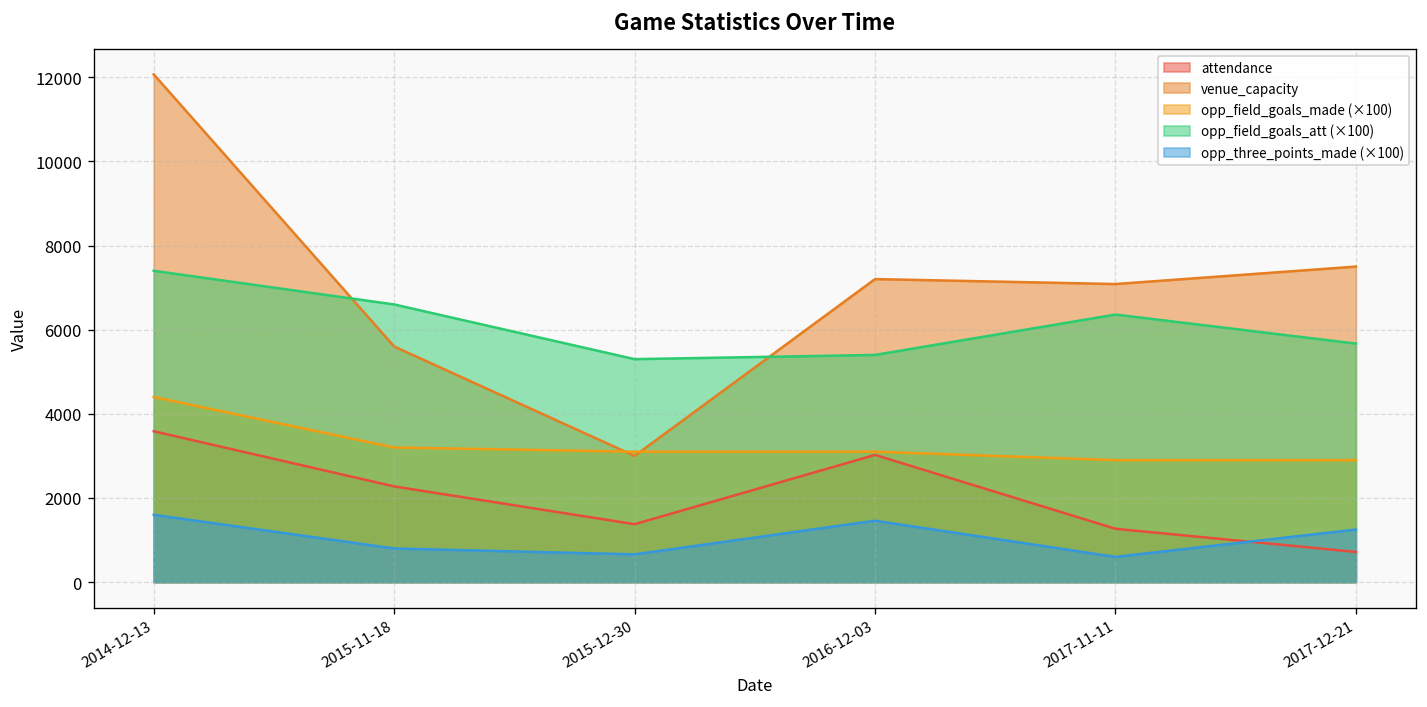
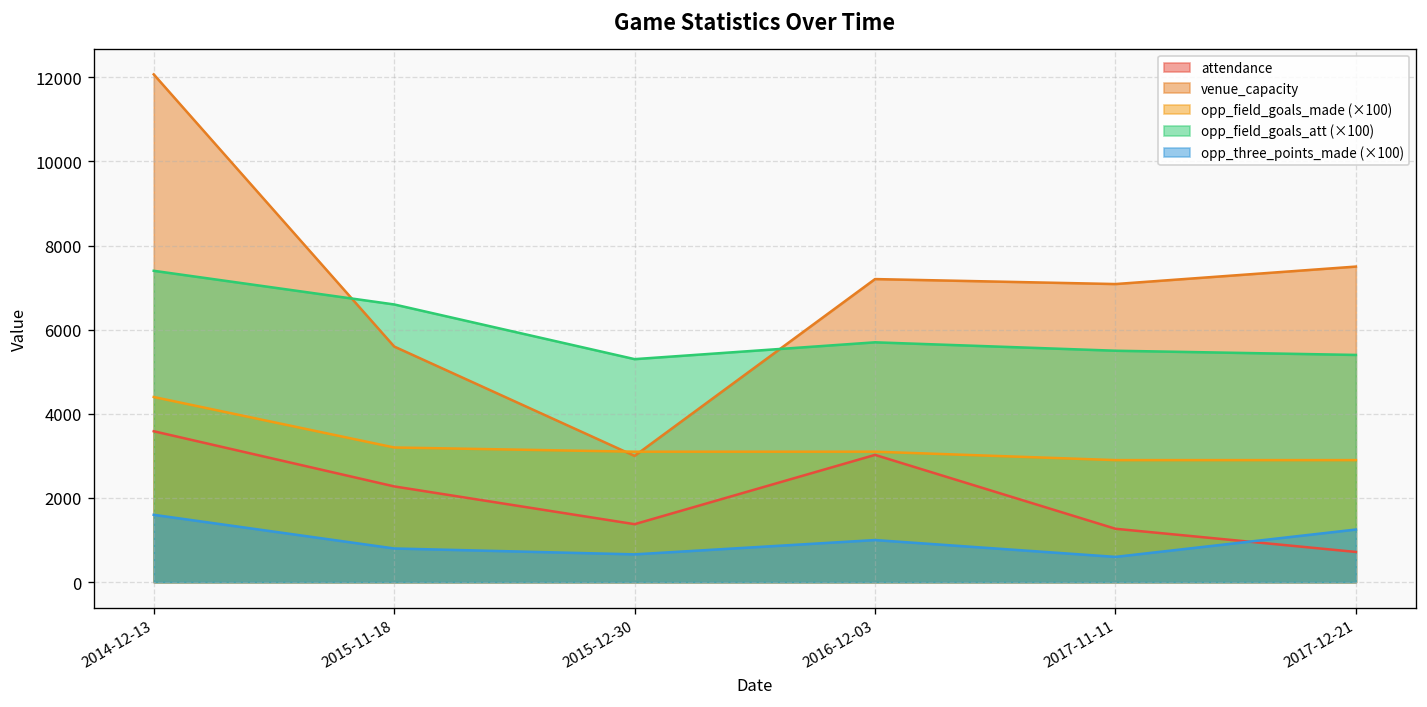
  {
    "opp_field_goals_att (×100)": {
      "2014-12-13": 7400,
      "2015-11-18": 6600,
      "2015-12-30": 5300,
-     "2016-12-03": 5400,
-     "2017-11-11": 6400,
-     "2017-12-21": 5700
+     "2016-12-03": 5700,
+     "2017-11-11": 5500,
+     "2017-12-21": 5400
    },
    "opp_three_points_made (×100)": {
      "2014-12-13": 1600,
      "2015-11-18": 800,
      "2015-12-30": 700,
-     "2016-12-03": 1500,
+     "2016-12-03": 1000,
      "2017-11-11": 600,
      "2017-12-21": 1300
    }
  }
